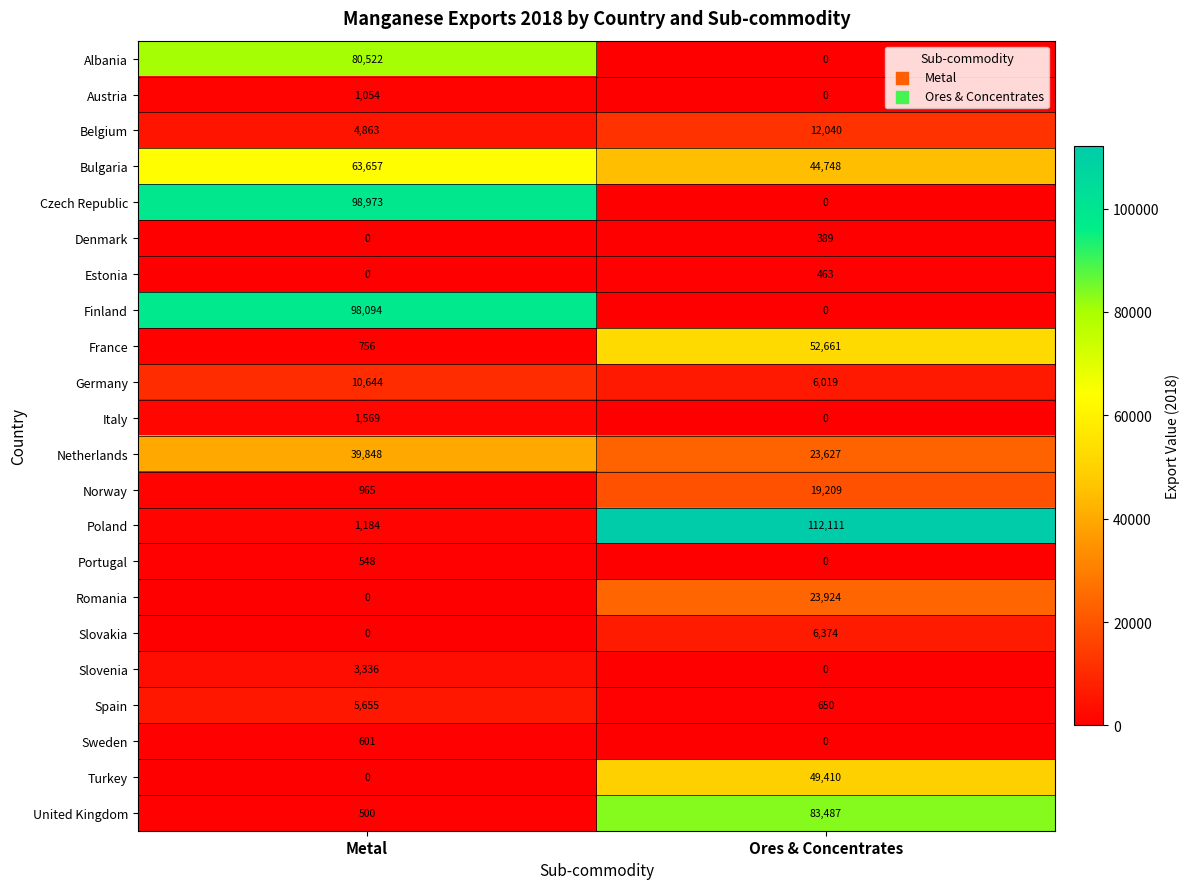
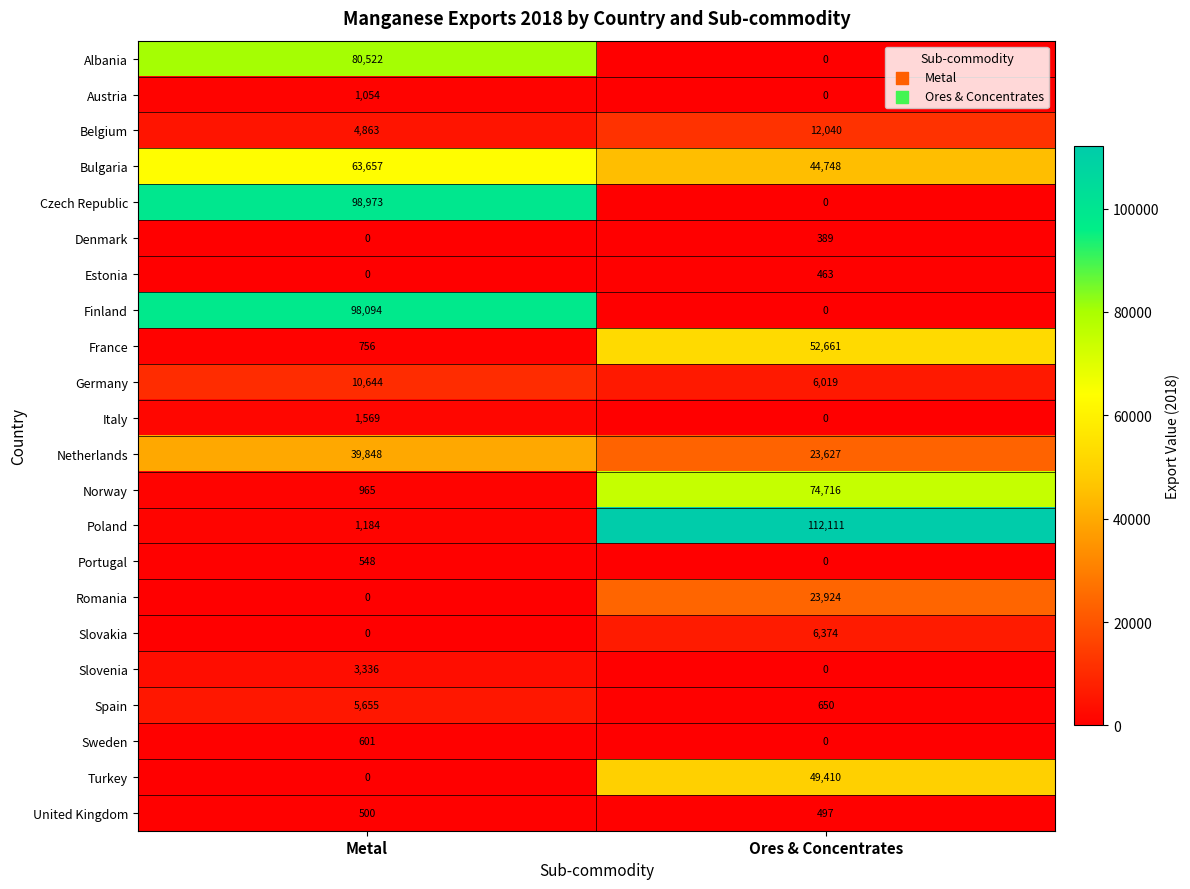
  {
    "Albania": {
      "Metal": "80,522",
      "Ores & Concentrates": "0"
    },
    "Austria": {
      "Metal": "1,054",
      "Ores & Concentrates": "0"
    },
    "Belgium": {
      "Metal": "4,863",
      "Ores & Concentrates": "12,040"
    },
    "Bulgaria": {
      "Metal": "63,657",
      "Ores & Concentrates": "44,748"
    },
    "Czech Republic": {
      "Metal": "98,973",
      "Ores & Concentrates": "0"
    },
    "Denmark": {
      "Metal": "0",
      "Ores & Concentrates": "389"
    },
    "Estonia": {
      "Metal": "0",
      "Ores & Concentrates": "463"
    },
    "Finland": {
      "Metal": "98,094",
      "Ores & Concentrates": "0"
    },
    "France": {
      "Metal": "756",
      "Ores & Concentrates": "52,661"
    },
    "Germany": {
      "Metal": "10,644",
      "Ores & Concentrates": "6,019"
    },
    "Italy": {
      "Metal": "1,569",
      "Ores & Concentrates": "0"
    },
    "Netherlands": {
      "Metal": "39,848",
      "Ores & Concentrates": "23,627"
    },
    "Norway": {
      "Metal": "965",
-     "Ores & Concentrates": "19,209"
+     "Ores & Concentrates": "74,716"
    },
    "Poland": {
      "Metal": "1,184",
      "Ores & Concentrates": "112,111"
    },
    "Portugal": {
      "Metal": "548",
      "Ores & Concentrates": "0"
    },
    "Romania": {
      "Metal": "0",
      "Ores & Concentrates": "23,924"
    },
    "Slovakia": {
      "Metal": "0",
      "Ores & Concentrates": "6,374"
    },
    "Slovenia": {
      "Metal": "3,336",
      "Ores & Concentrates": "0"
    },
    "Spain": {
      "Metal": "5,655",
      "Ores & Concentrates": "650"
    },
    "Sweden": {
      "Metal": "601",
      "Ores & Concentrates": "0"
    },
    "Turkey": {
      "Metal": "0",
      "Ores & Concentrates": "49,410"
    },
    "United Kingdom": {
      "Metal": "500",
-     "Ores & Concentrates": "83,487"
+     "Ores & Concentrates": "497"
    }
  }
